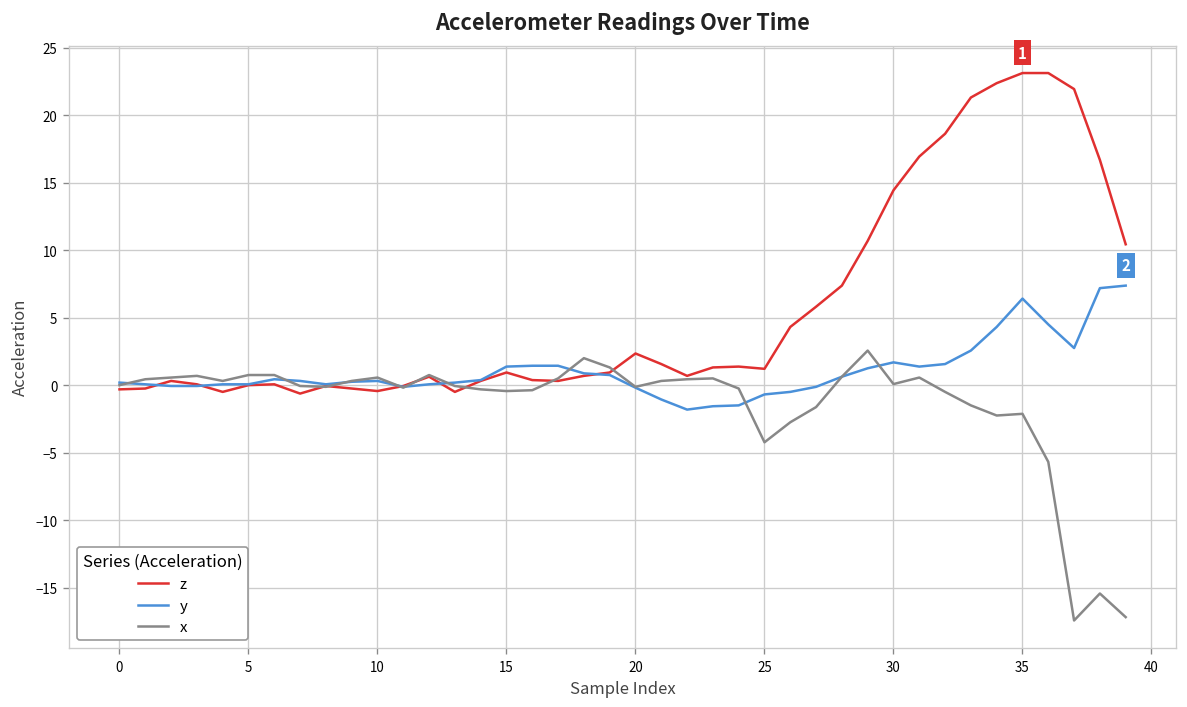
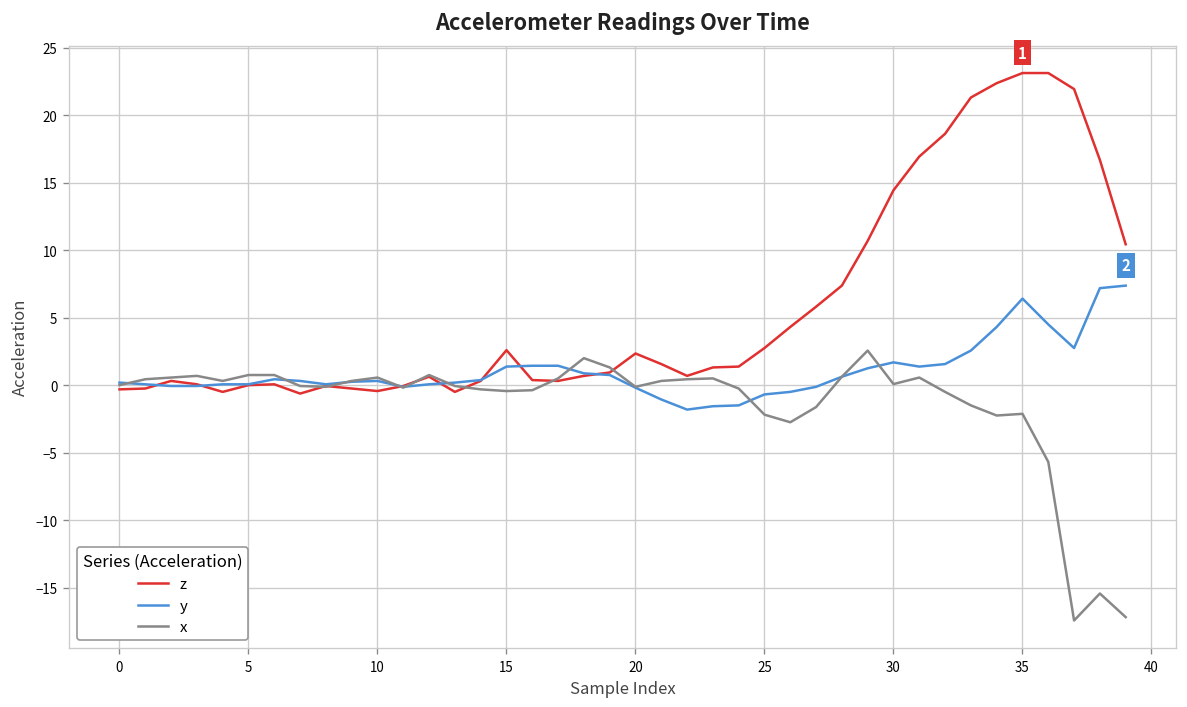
  {
    "z": {
      "0": -0.3,
      "10": -0.4,
-     "15": 0.9,
+     "15": 2.6,
      "20": 2.3,
-     "25": 1.2,
+     "25": 2.8,
      "30": 14.4
    },
    "y": {
      "10": 0.3,
      "15": 1.4,
      "25": -0.7,
      "30": 1.7,
      "35": 6.4
    },
    "x": {
      "5": 0.8,
      "10": 0.6,
      "15": -0.4,
-     "25": -4.2,
+     "25": -2.2,
      "30": 0.1,
      "35": -2.1
    }
  }
